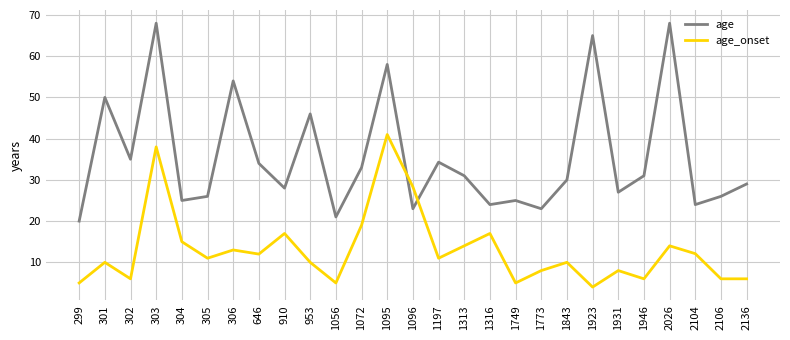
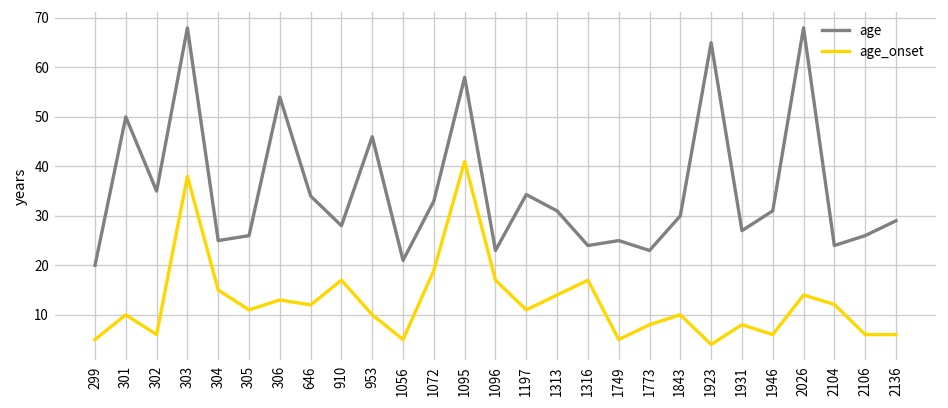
  {
    "age": {
      "299": 20,
      "301": 50,
      "302": 35,
      "303": 68,
      "304": 25,
      "305": 26,
      "306": 54,
      "646": 34,
      "910": 28,
      "953": 46,
      "1056": 21,
      "1072": 33,
      "1095": 58,
      "1096": 23,
      "1197": 34,
      "1313": 31,
      "1316": 24,
      "1749": 25,
      "1773": 23,
      "1843": 30,
      "1923": 65,
      "1931": 27,
      "1946": 31,
      "2026": 68,
      "2104": 24,
      "2106": 26,
      "2136": 29
    },
    "age_onset": {
      "299": 5,
      "301": 10,
      "302": 6,
      "303": 38,
      "304": 15,
      "305": 11,
      "306": 13,
      "646": 12,
      "910": 17,
      "953": 10,
      "1056": 5,
      "1072": 19,
      "1095": 41,
-     "1096": 28,
+     "1096": 17,
      "1197": 11,
      "1313": 14,
      "1316": 17,
      "1749": 5,
      "1773": 8,
      "1843": 10,
      "1923": 4,
      "1931": 8,
      "1946": 6,
      "2026": 14,
      "2104": 12,
      "2106": 6,
      "2136": 6
    }
  }
